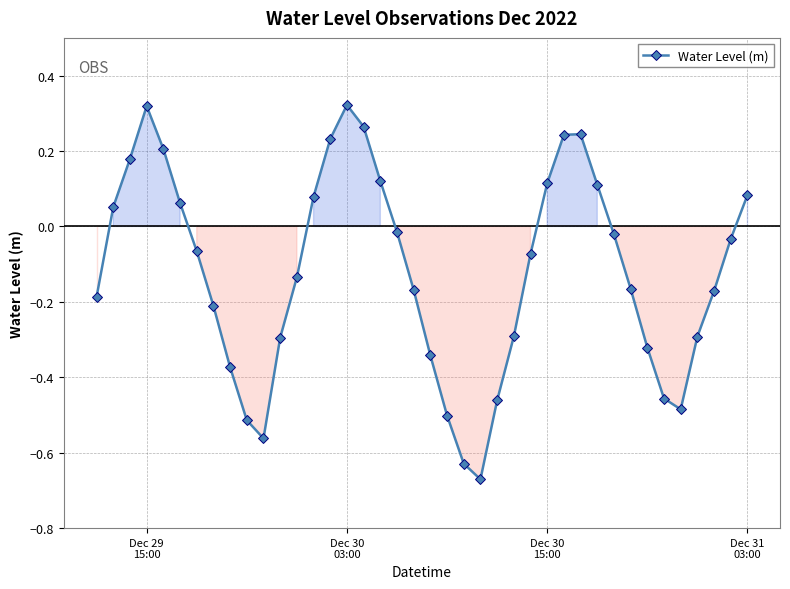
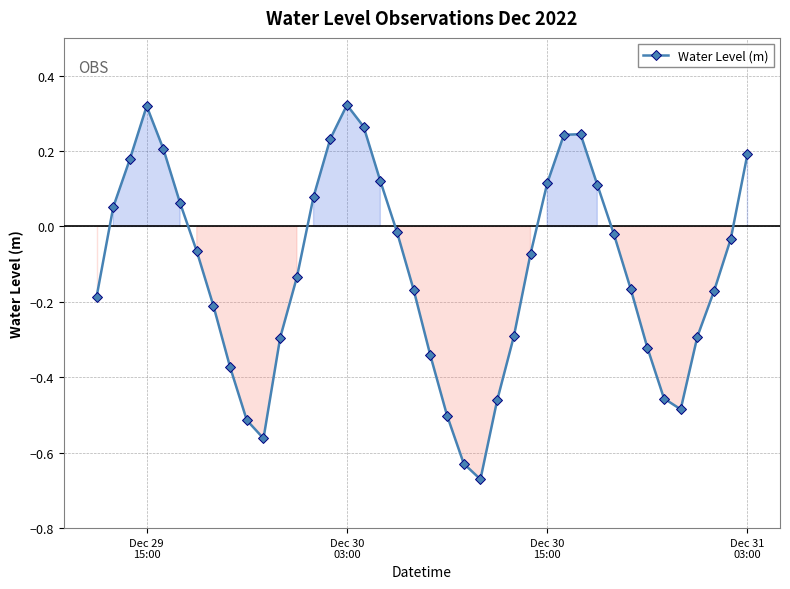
  {
    "Dec 29 15:00": 0.32,
    "Dec 30 03:00": 0.32,
    "Dec 30 15:00": 0.11,
-   "Dec 31 03:00": 0.08
+   "Dec 31 03:00": 0.19
  }
